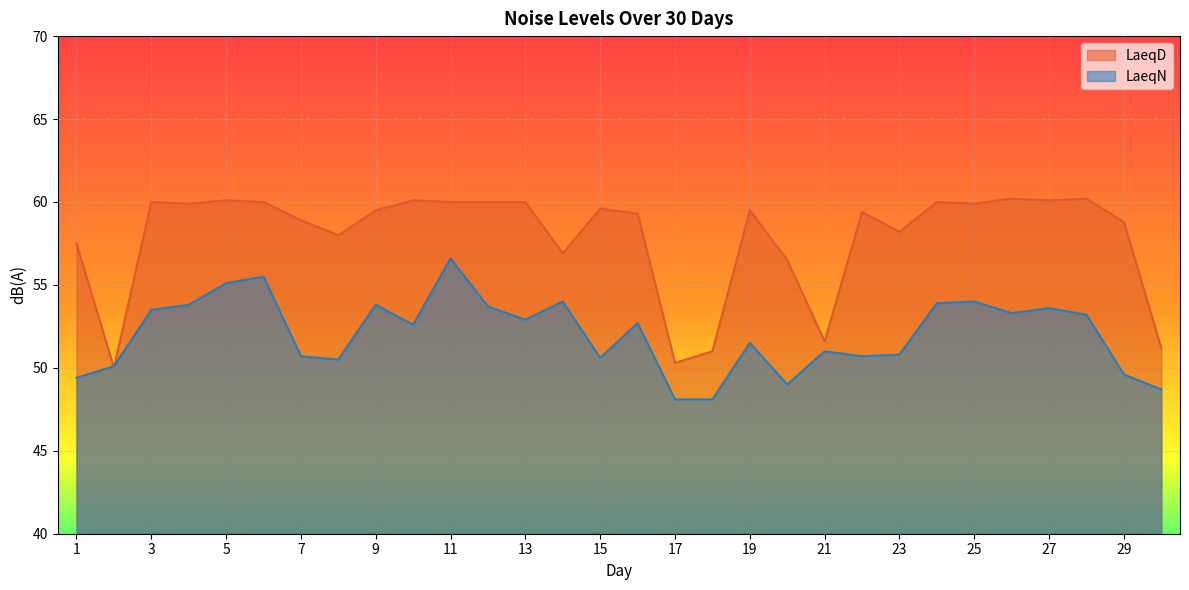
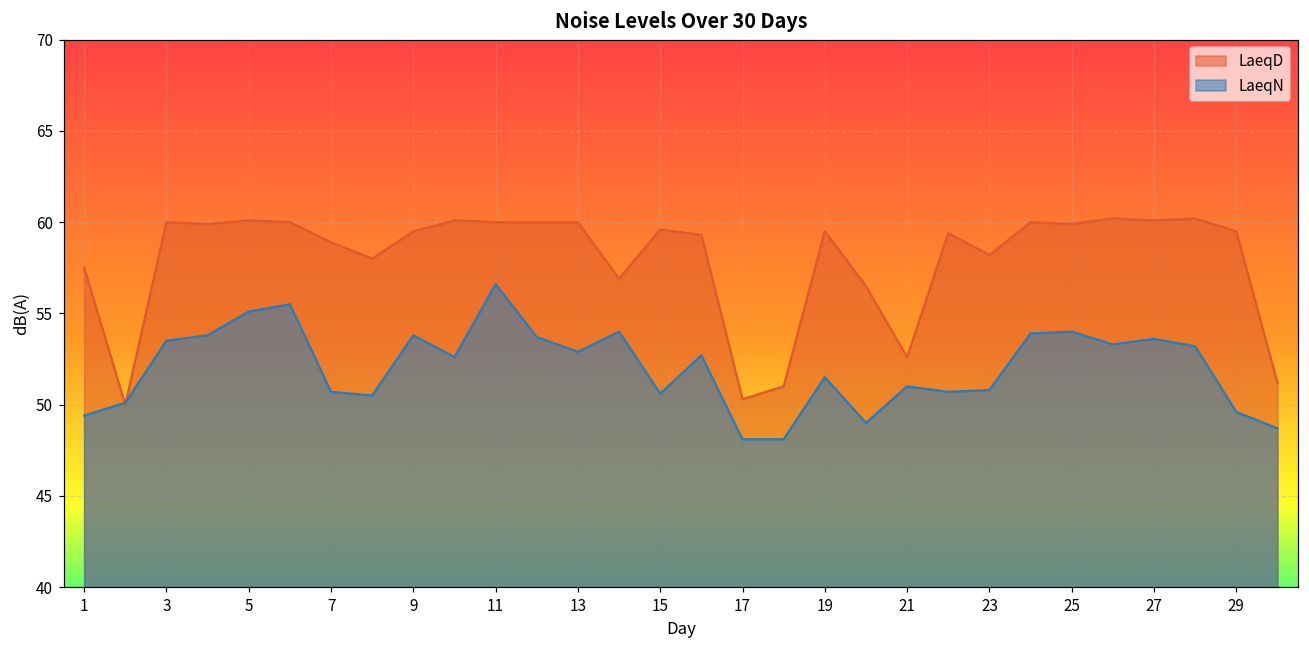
  {
    "LaeqD": {
      "1": 57.5,
      "3": 60.0,
      "5": 60.1,
      "7": 58.9,
      "9": 59.5,
      "11": 60.0,
      "13": 60.0,
      "15": 59.6,
      "17": 50.3,
      "19": 59.5,
-     "21": 51.6,
+     "21": 52.6,
      "23": 58.2,
      "25": 59.9,
      "27": 60.1,
-     "29": 58.8
+     "29": 59.5
    },
    "LaeqN": {
      "1": 49.4,
      "3": 53.5,
      "5": 55.1,
      "7": 50.7,
      "9": 53.8,
      "11": 56.6,
      "13": 52.9,
      "15": 50.6,
      "17": 48.1,
      "19": 51.5,
      "21": 51.0,
      "23": 50.8,
      "25": 54.0,
      "27": 53.6,
      "29": 49.6
    }
  }
